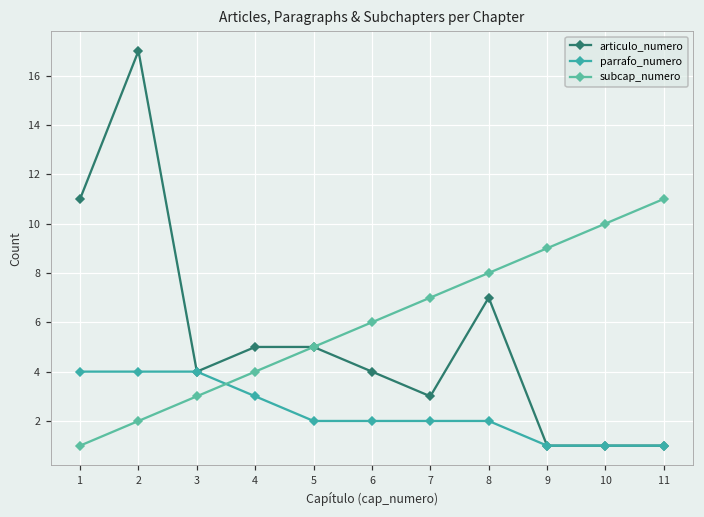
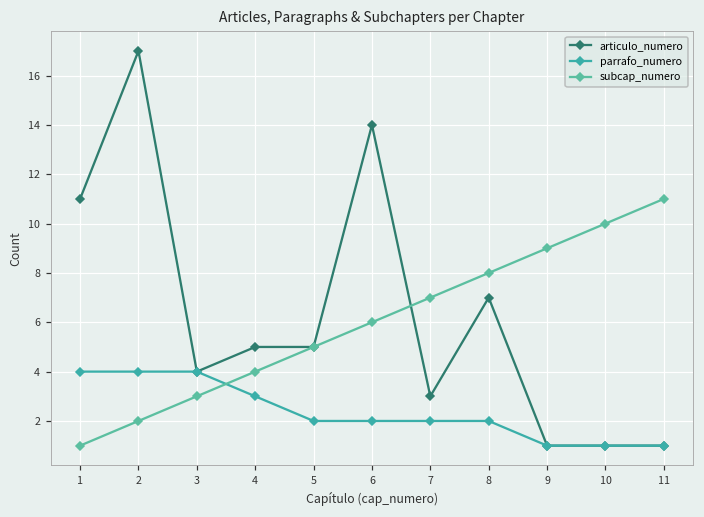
  {
    "articulo_numero": {
      "1": 11,
      "2": 17,
      "4": 5,
-     "6": 4,
+     "6": 14,
      "7": 3,
      "8": 7
    }
  }
